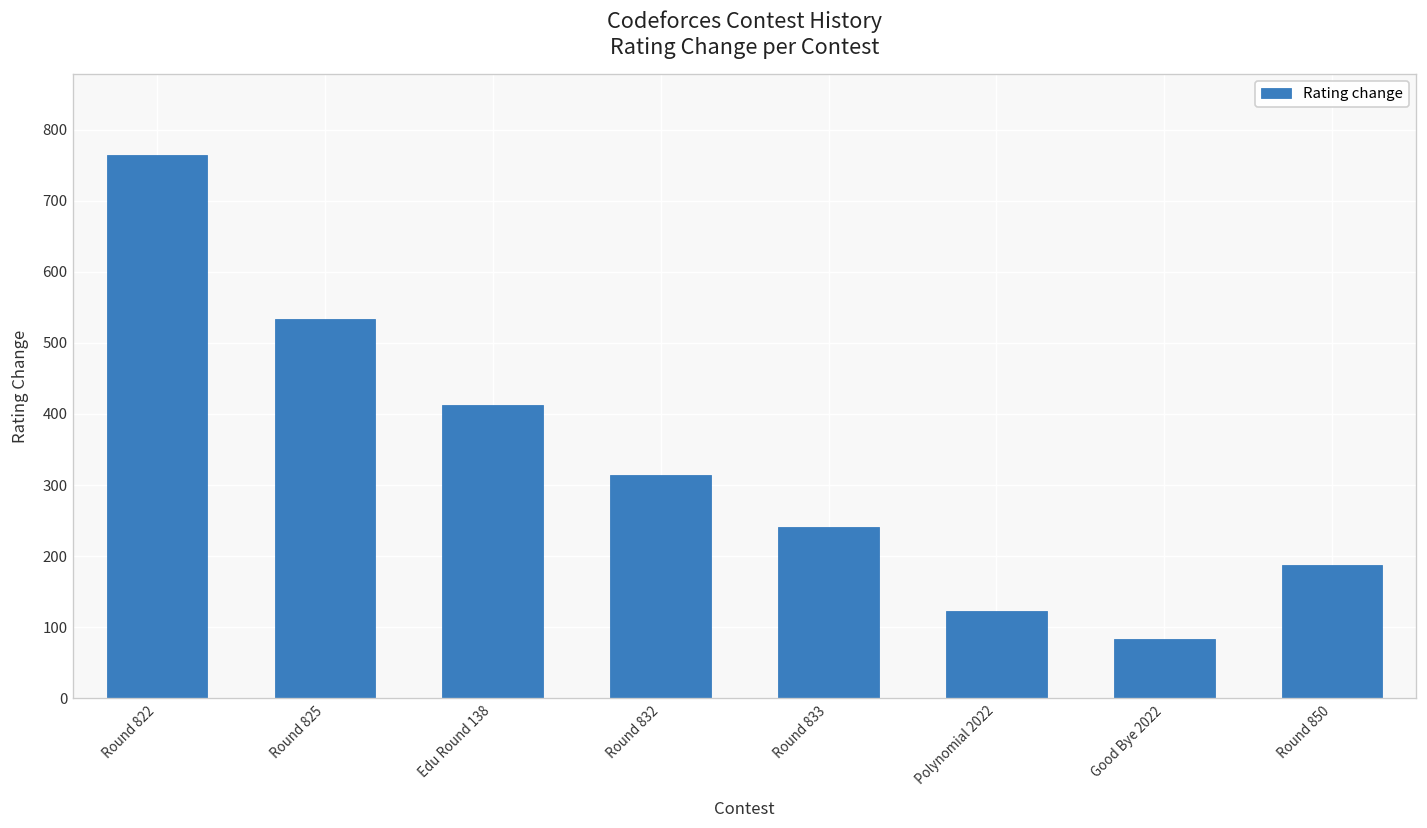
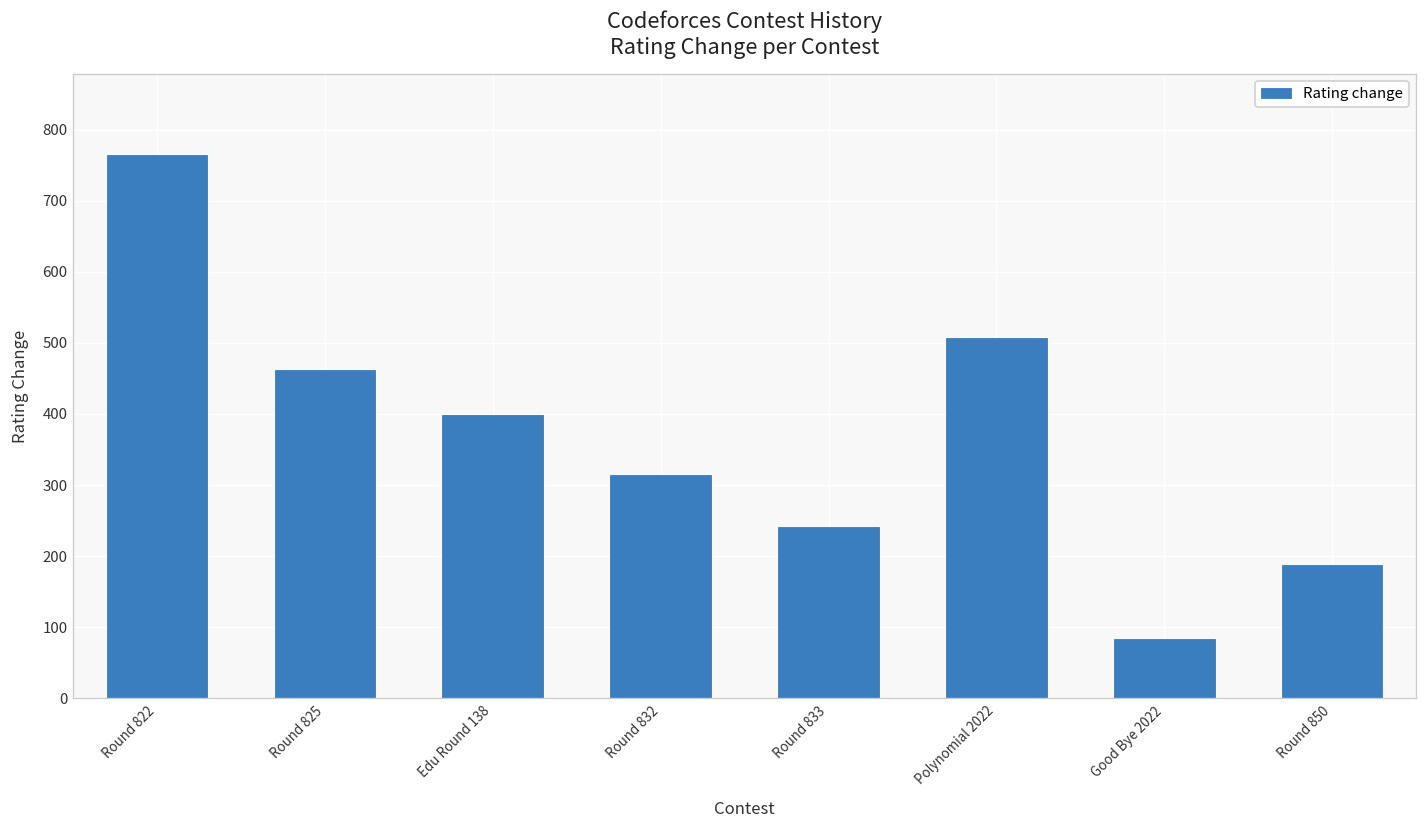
  {
    "Round 822": 760,
-   "Round 825": 530,
-   "Edu Round 138": 410,
+   "Round 825": 460,
+   "Edu Round 138": 400,
    "Round 832": 310,
    "Round 833": 240,
-   "Polynomial 2022": 120,
+   "Polynomial 2022": 510,
    "Good Bye 2022": 80,
    "Round 850": 190
  }
